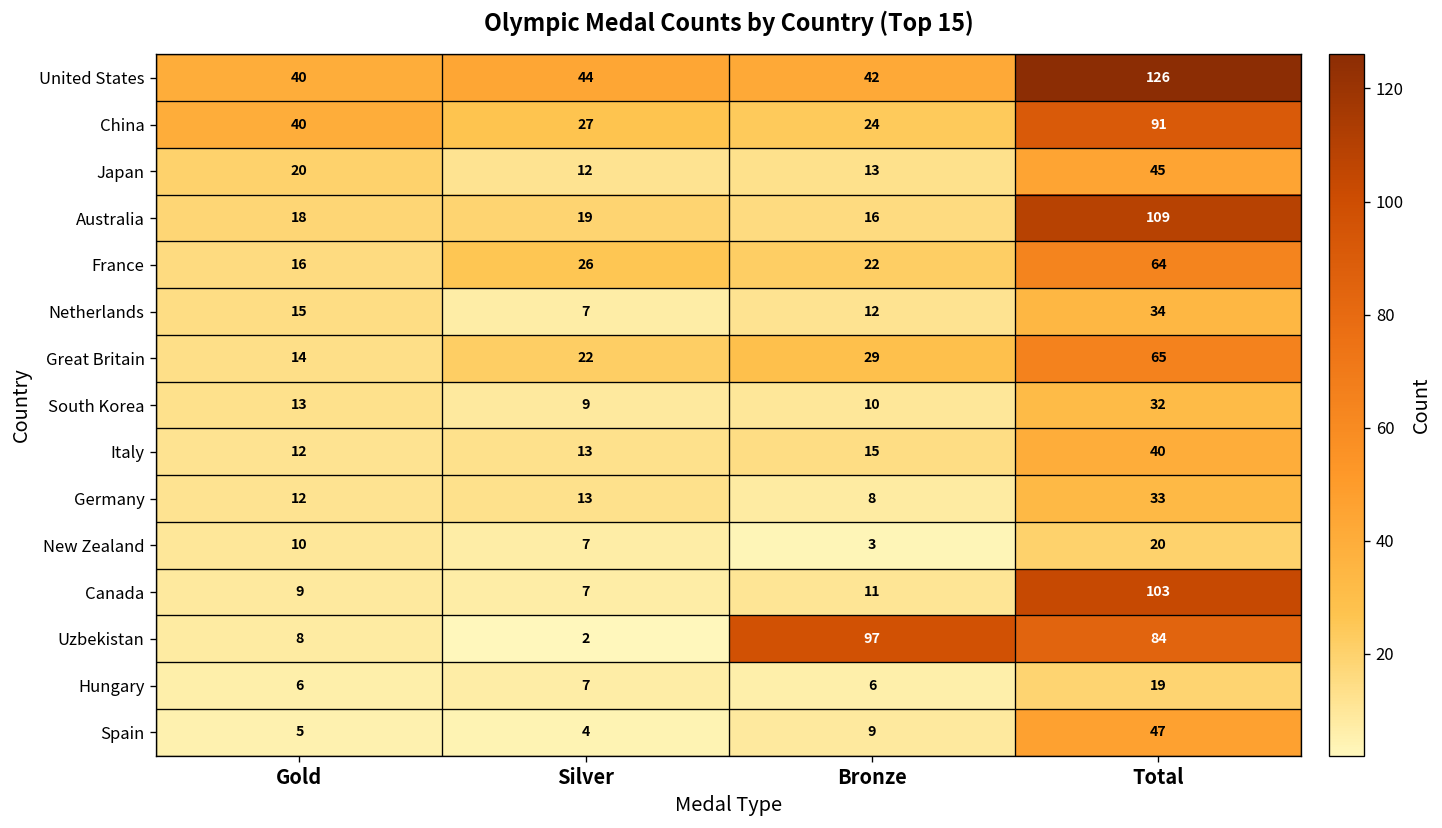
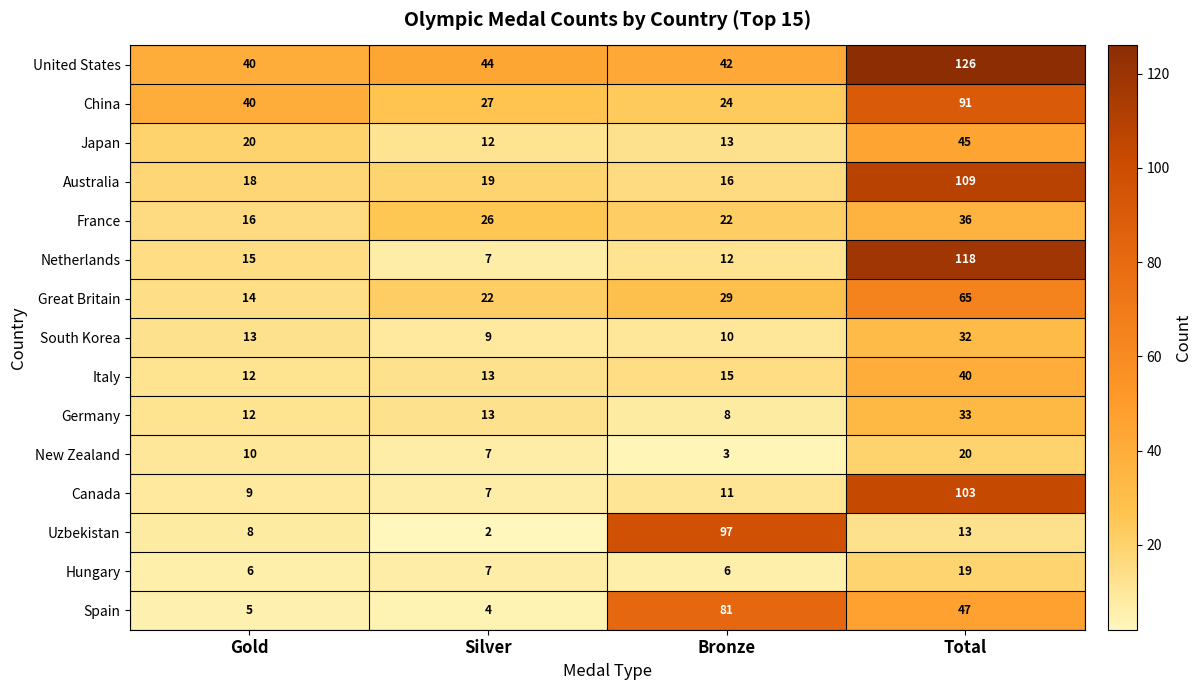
  {
    "United States": {
      "Gold": 40,
      "Silver": 44,
      "Bronze": 42,
      "Total": 126
    },
    "China": {
      "Gold": 40,
      "Silver": 27,
      "Bronze": 24,
      "Total": 91
    },
    "Japan": {
      "Gold": 20,
      "Silver": 12,
      "Bronze": 13,
      "Total": 45
    },
    "Australia": {
      "Gold": 18,
      "Silver": 19,
      "Bronze": 16,
      "Total": 109
    },
    "France": {
      "Gold": 16,
      "Silver": 26,
      "Bronze": 22,
-     "Total": 64
+     "Total": 36
    },
    "Netherlands": {
      "Gold": 15,
      "Silver": 7,
      "Bronze": 12,
-     "Total": 34
+     "Total": 118
    },
    "Great Britain": {
      "Gold": 14,
      "Silver": 22,
      "Bronze": 29,
      "Total": 65
    },
    "South Korea": {
      "Gold": 13,
      "Silver": 9,
      "Bronze": 10,
      "Total": 32
    },
    "Italy": {
      "Gold": 12,
      "Silver": 13,
      "Bronze": 15,
      "Total": 40
    },
    "Germany": {
      "Gold": 12,
      "Silver": 13,
      "Bronze": 8,
      "Total": 33
    },
    "New Zealand": {
      "Gold": 10,
      "Silver": 7,
      "Bronze": 3,
      "Total": 20
    },
    "Canada": {
      "Gold": 9,
      "Silver": 7,
      "Bronze": 11,
      "Total": 103
    },
    "Uzbekistan": {
      "Gold": 8,
      "Silver": 2,
      "Bronze": 97,
-     "Total": 84
+     "Total": 13
    },
    "Hungary": {
      "Gold": 6,
      "Silver": 7,
      "Bronze": 6,
      "Total": 19
    },
    "Spain": {
      "Gold": 5,
      "Silver": 4,
-     "Bronze": 9,
+     "Bronze": 81,
      "Total": 47
    }
  }
